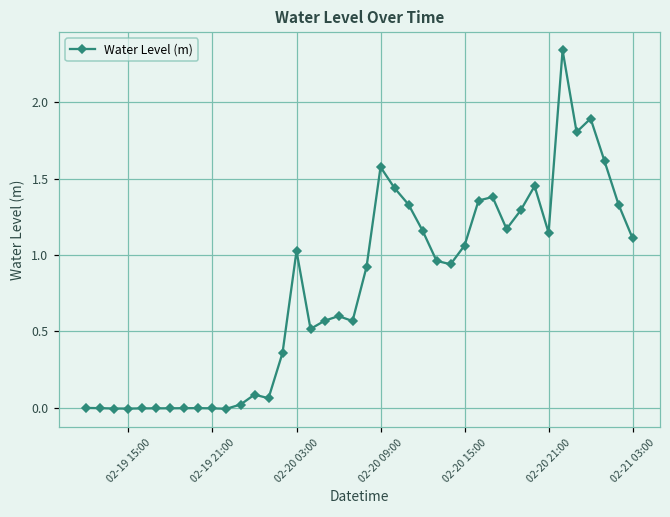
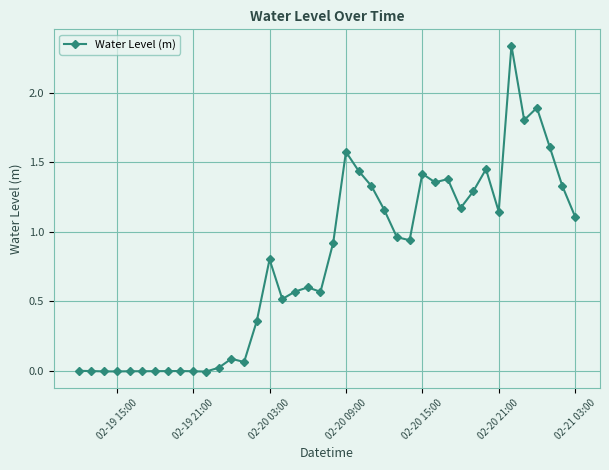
  {
    "02-19 15:00": 0.00,
    "02-19 21:00": 0.00,
-   "02-20 03:00": 1.03,
+   "02-20 03:00": 0.80,
    "02-20 09:00": 1.58,
-   "02-20 15:00": 1.06,
+   "02-20 15:00": 1.42,
    "02-20 21:00": 1.15,
    "02-21 03:00": 1.11
  }
